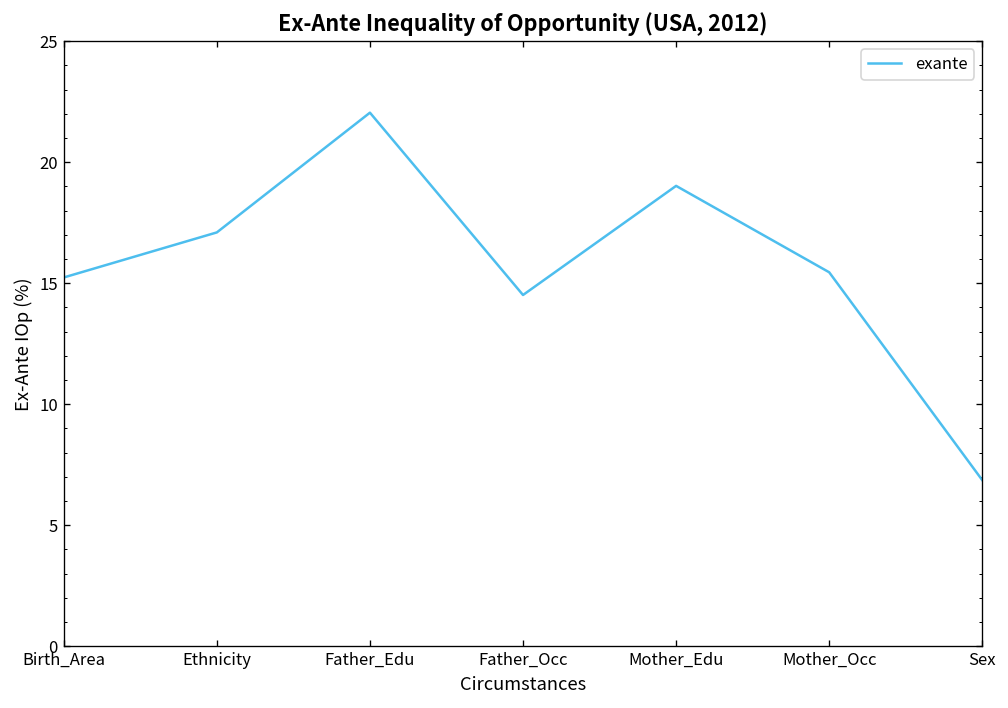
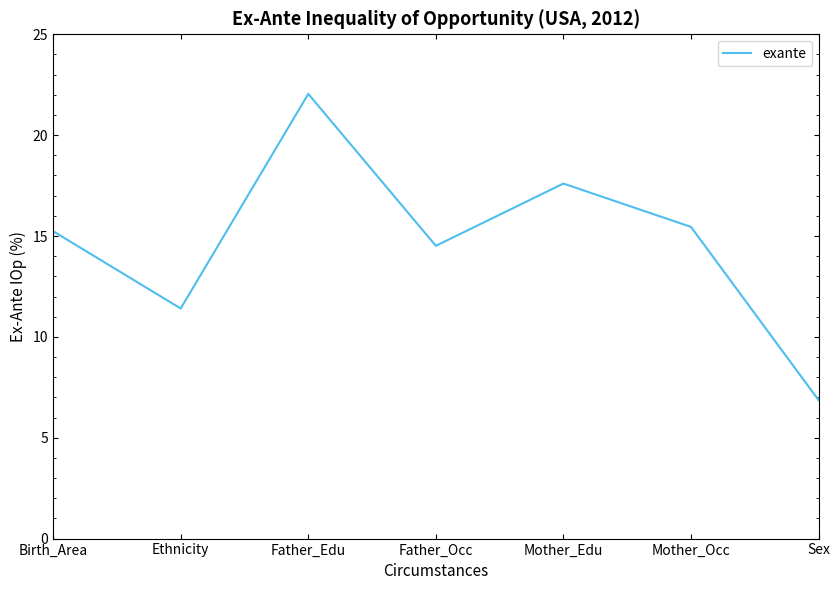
  {
    "Birth_Area": 15.2,
-   "Ethnicity": 17.1,
+   "Ethnicity": 11.4,
    "Father_Edu": 22.0,
    "Father_Occ": 14.5,
-   "Mother_Edu": 19.0,
+   "Mother_Edu": 17.6,
    "Mother_Occ": 15.5,
    "Sex": 6.9
  }
